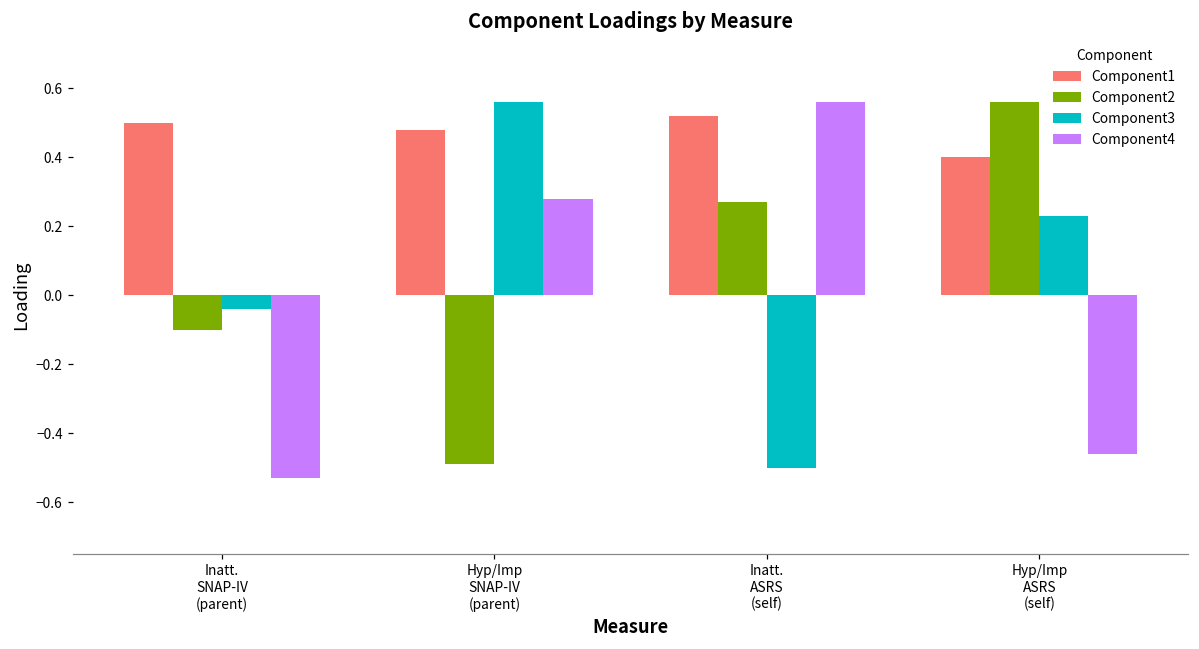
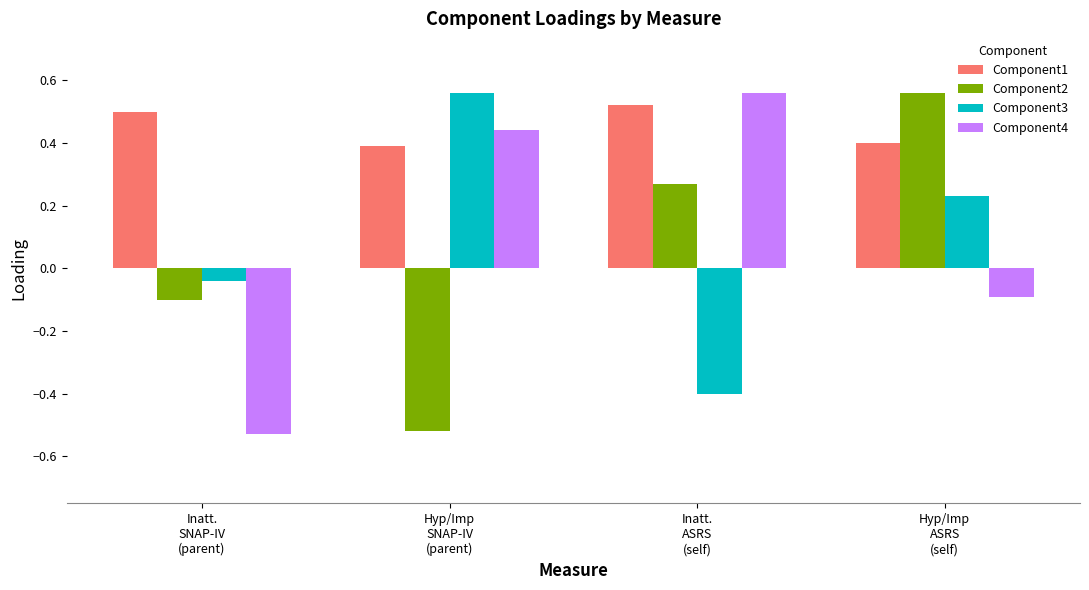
  {
    "Component1": {
      "Inatt. SNAP-IV (parent)": 0.50,
-     "Hyp/Imp SNAP-IV (parent)": 0.48,
+     "Hyp/Imp SNAP-IV (parent)": 0.39,
      "Inatt. ASRS (self)": 0.52,
      "Hyp/Imp ASRS (self)": 0.40
    },
    "Component2": {
      "Inatt. SNAP-IV (parent)": -0.10,
-     "Hyp/Imp SNAP-IV (parent)": -0.49,
+     "Hyp/Imp SNAP-IV (parent)": -0.52,
      "Inatt. ASRS (self)": 0.27,
      "Hyp/Imp ASRS (self)": 0.56
    },
    "Component3": {
      "Inatt. SNAP-IV (parent)": -0.04,
      "Hyp/Imp SNAP-IV (parent)": 0.56,
-     "Inatt. ASRS (self)": -0.5,
+     "Inatt. ASRS (self)": -0.4,
      "Hyp/Imp ASRS (self)": 0.23
    },
    "Component4": {
      "Inatt. SNAP-IV (parent)": -0.53,
-     "Hyp/Imp SNAP-IV (parent)": 0.28,
+     "Hyp/Imp SNAP-IV (parent)": 0.44,
      "Inatt. ASRS (self)": 0.56,
-     "Hyp/Imp ASRS (self)": -0.46
+     "Hyp/Imp ASRS (self)": -0.09
    }
  }
